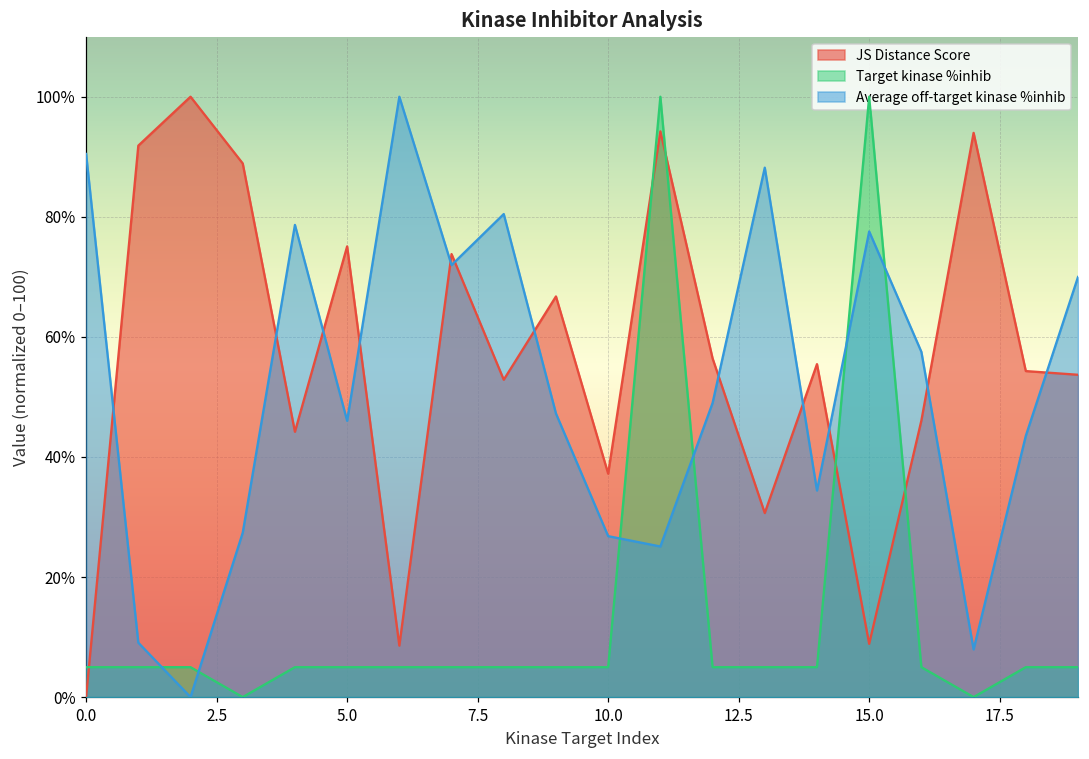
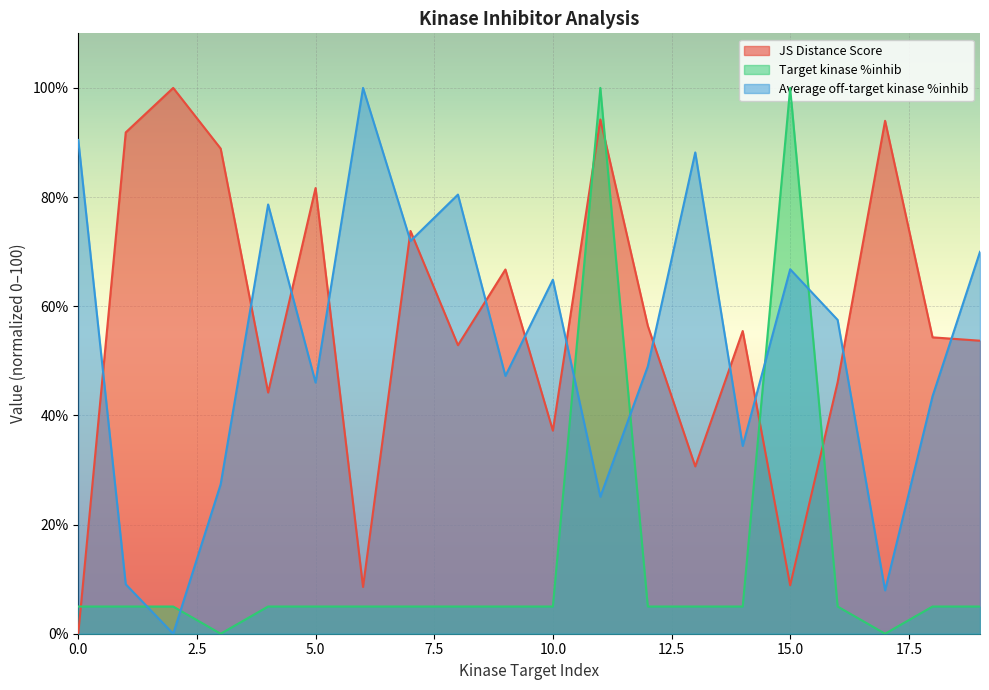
  {
    "JS Distance Score": {
      "0.0": "0%",
-     "5.0": "75%",
+     "5.0": "82%",
      "10.0": "37%",
      "15.0": "9%"
    },
    "Target kinase %inhib": {
      "0.0": "5%",
      "5.0": "5%",
      "10.0": "5%"
    },
    "Average off-target kinase %inhib": {
      "0.0": "90%",
      "5.0": "46%",
-     "10.0": "27%",
-     "15.0": "78%"
+     "10.0": "65%",
+     "15.0": "67%"
    }
  }
